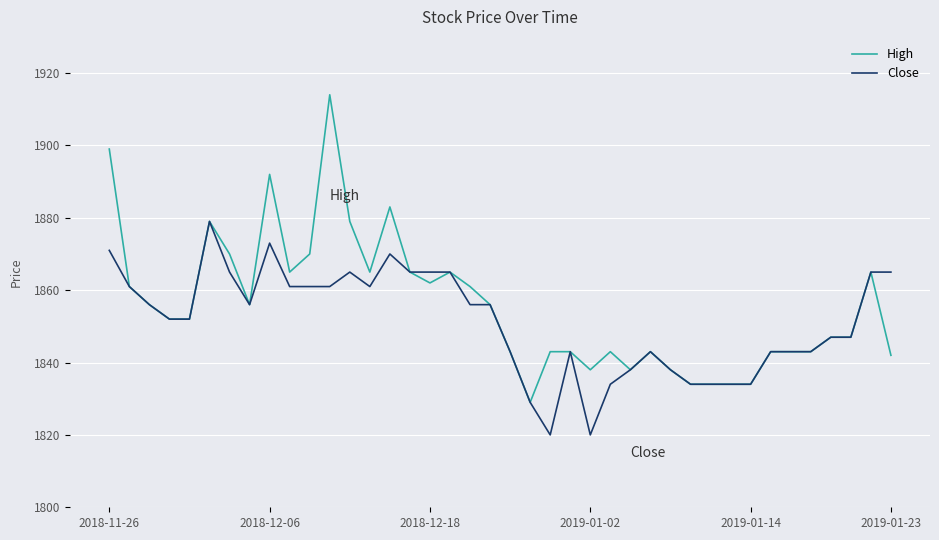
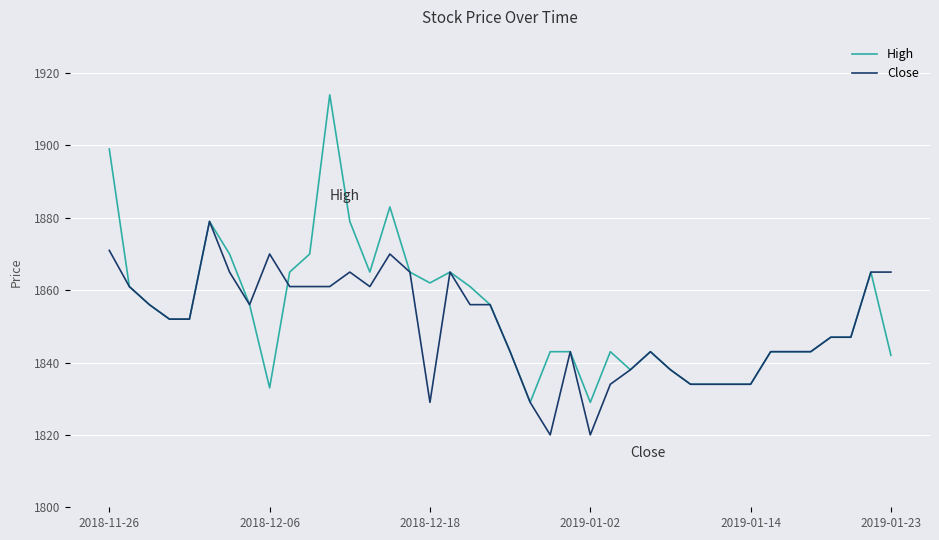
  {
    "High": {
      "2018-11-26": 1899,
-     "2018-12-06": 1892,
+     "2018-12-06": 1833,
      "2018-12-18": 1862,
-     "2019-01-02": 1838,
+     "2019-01-02": 1829,
      "2019-01-23": 1842
    },
    "Close": {
      "2018-11-26": 1871,
-     "2018-12-06": 1873,
-     "2018-12-18": 1865,
+     "2018-12-06": 1870,
+     "2018-12-18": 1829,
      "2019-01-02": 1820,
      "2019-01-23": 1865
    }
  }
